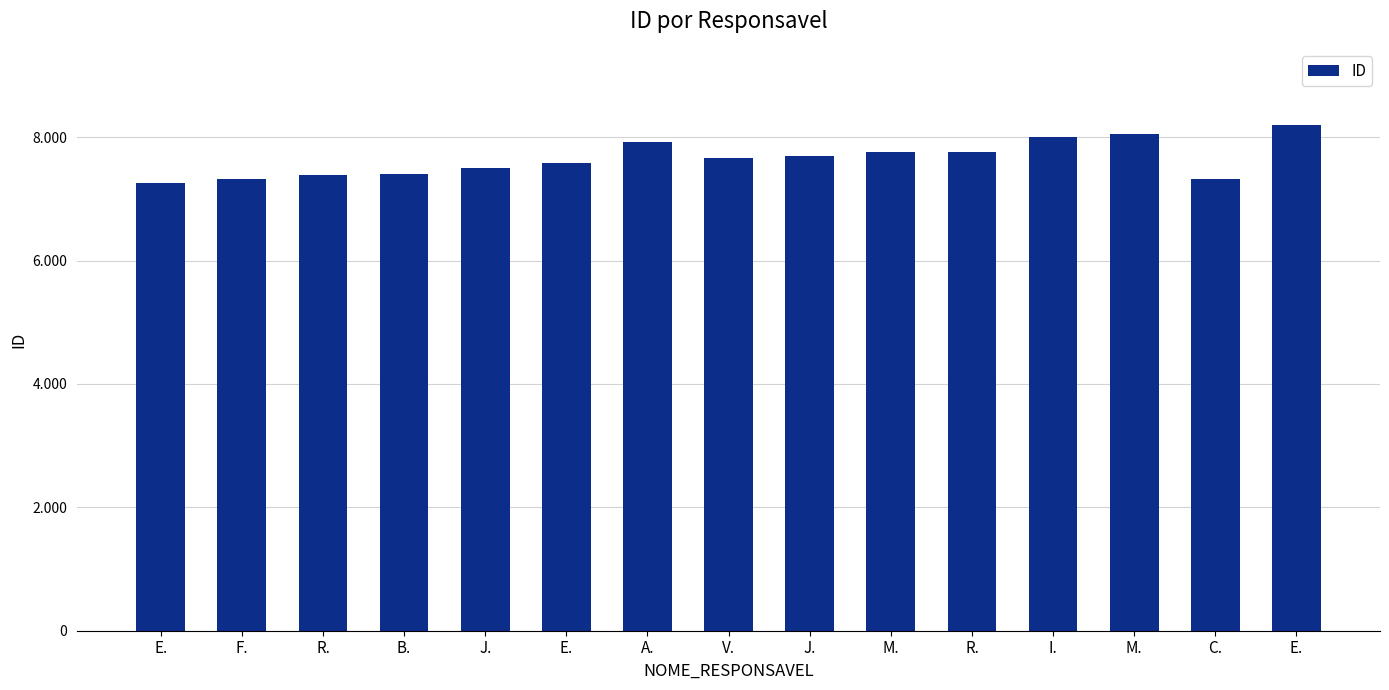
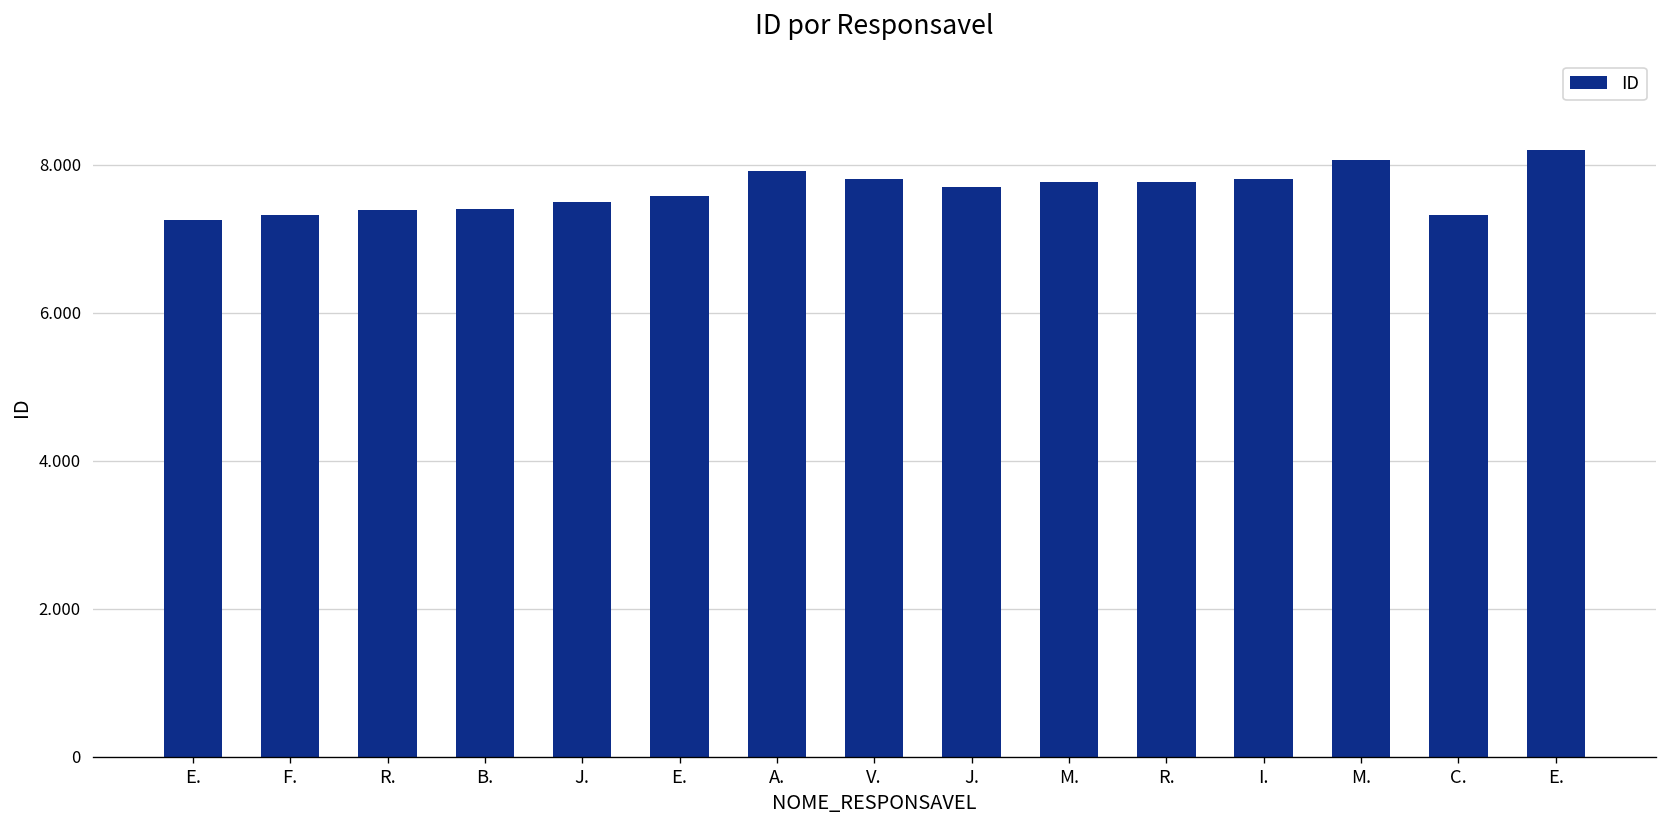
  {
    "F.": 7.3,
    "B.": 7.4,
    "A.": 7.9,
-   "V.": 7.7,
-   "I.": 8.0,
+   "V.": 7.8,
+   "I.": 7.8,
    "C.": 7.3
  }
